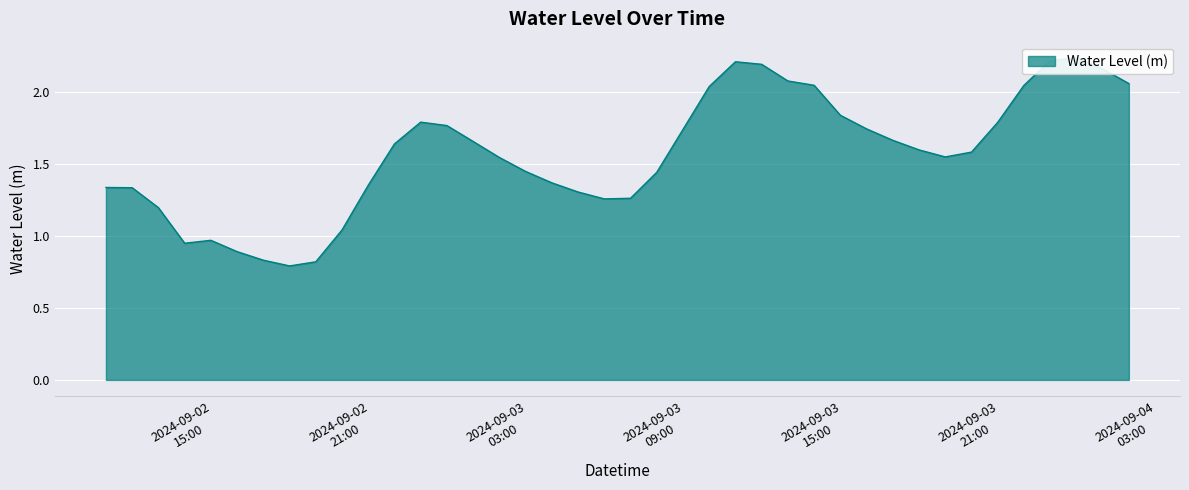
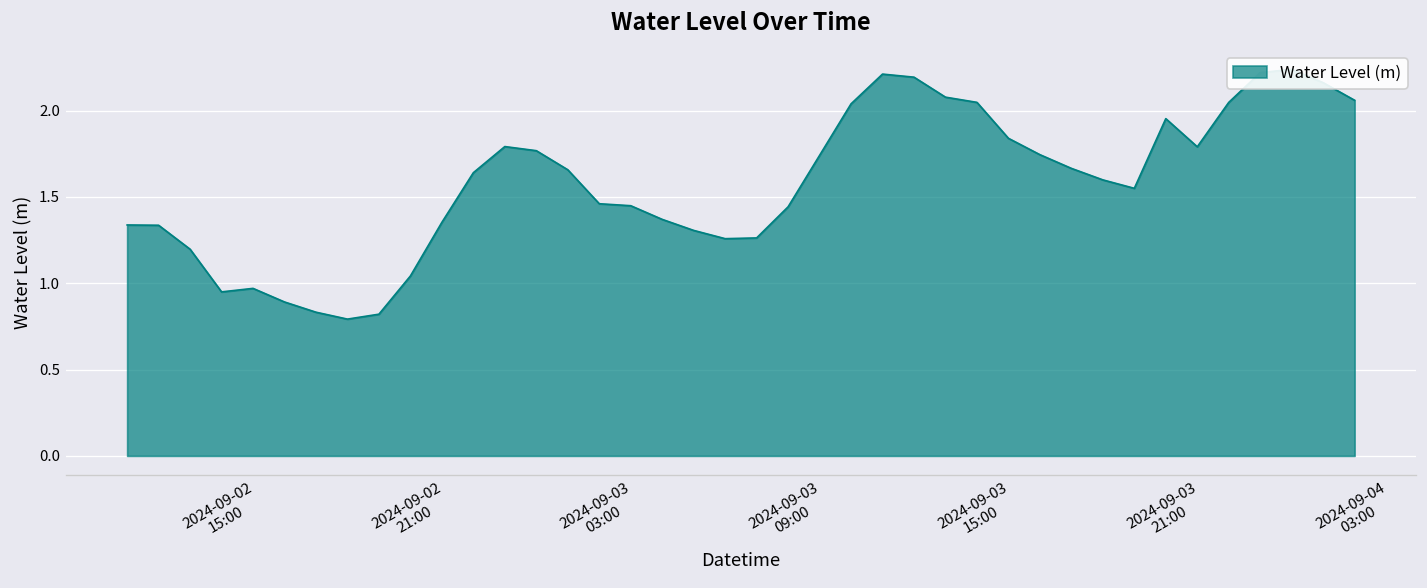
  {
    "2024-09-02 15:00": 0.95,
    "2024-09-02 21:00": 1.04,
-   "2024-09-03 03:00": 1.55,
+   "2024-09-03 03:00": 1.46,
    "2024-09-03 09:00": 1.44,
    "2024-09-03 15:00": 2.05,
-   "2024-09-03 21:00": 1.58,
+   "2024-09-03 21:00": 1.95,
    "2024-09-04 03:00": 2.06
  }
